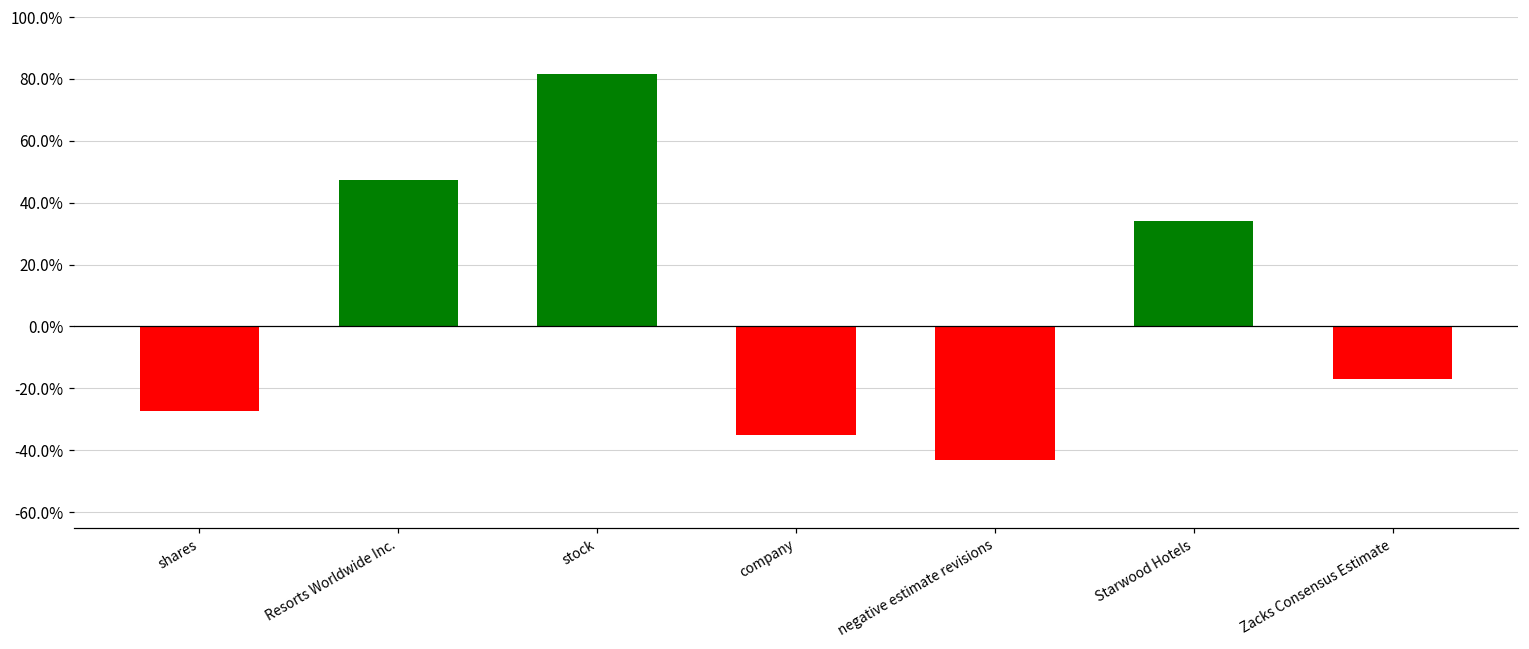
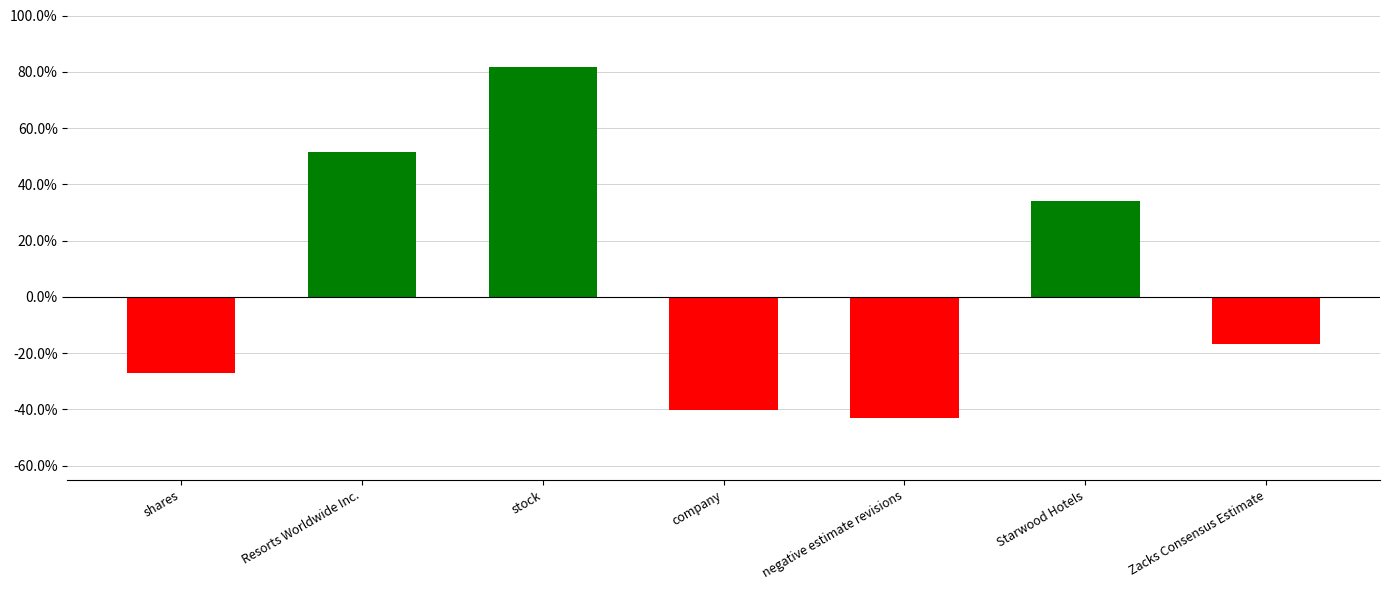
  {
    "shares": "-27%",
-   "Resorts Worldwide Inc.": "47%",
+   "Resorts Worldwide Inc.": "51%",
    "stock": "82%",
-   "company": "-35%",
+   "company": "-40%",
    "negative estimate revisions": "-43%",
    "Starwood Hotels": "34%",
    "Zacks Consensus Estimate": "-17%"
  }
